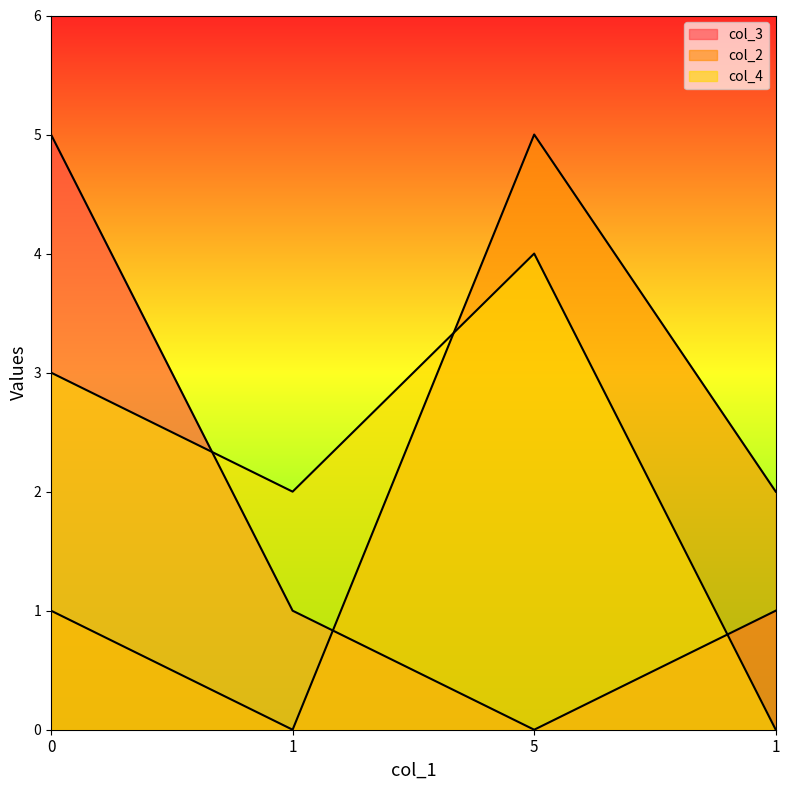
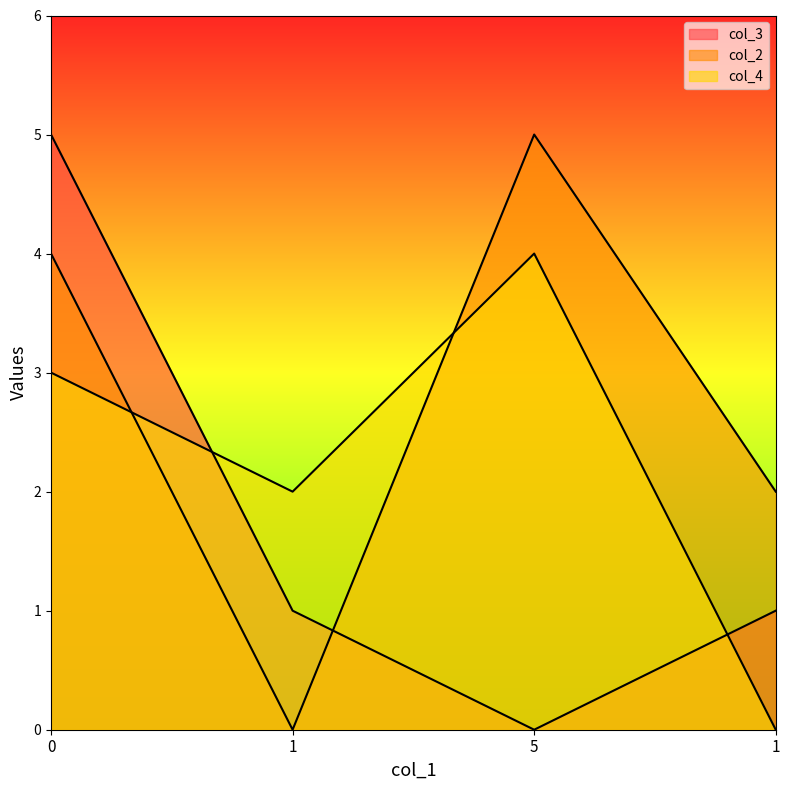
  {
    "col_3": {
      "0": 5,
      "5": 0
    },
    "col_2": {
-     "0": 1,
+     "0": 4,
      "5": 5
    },
    "col_4": {
      "0": 3,
      "5": 4
    }
  }
